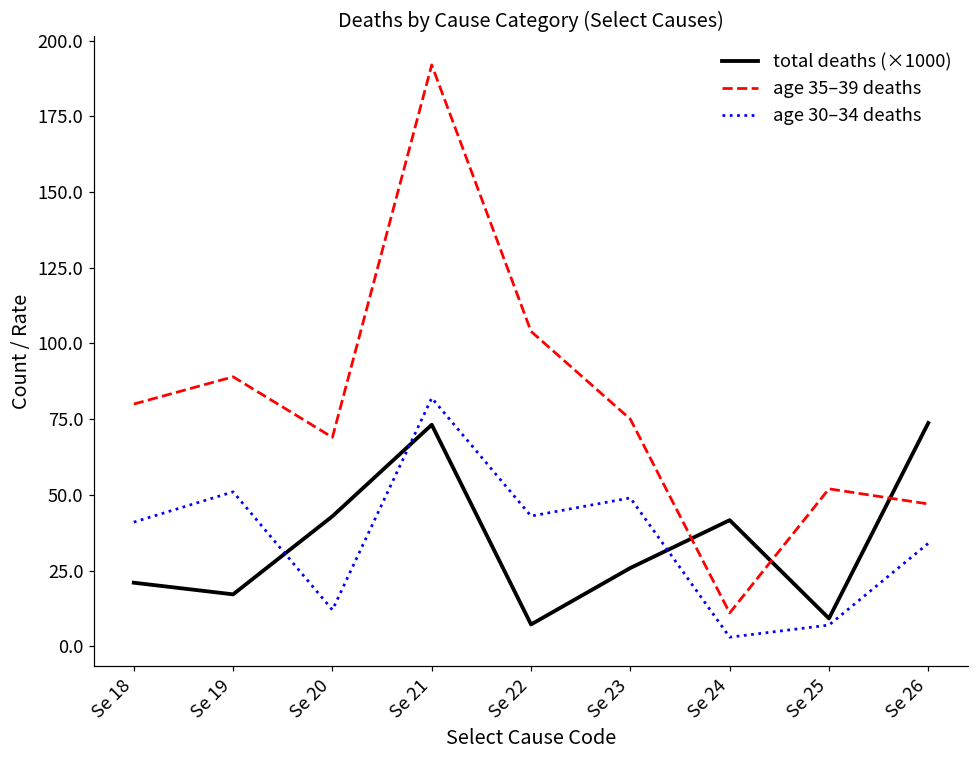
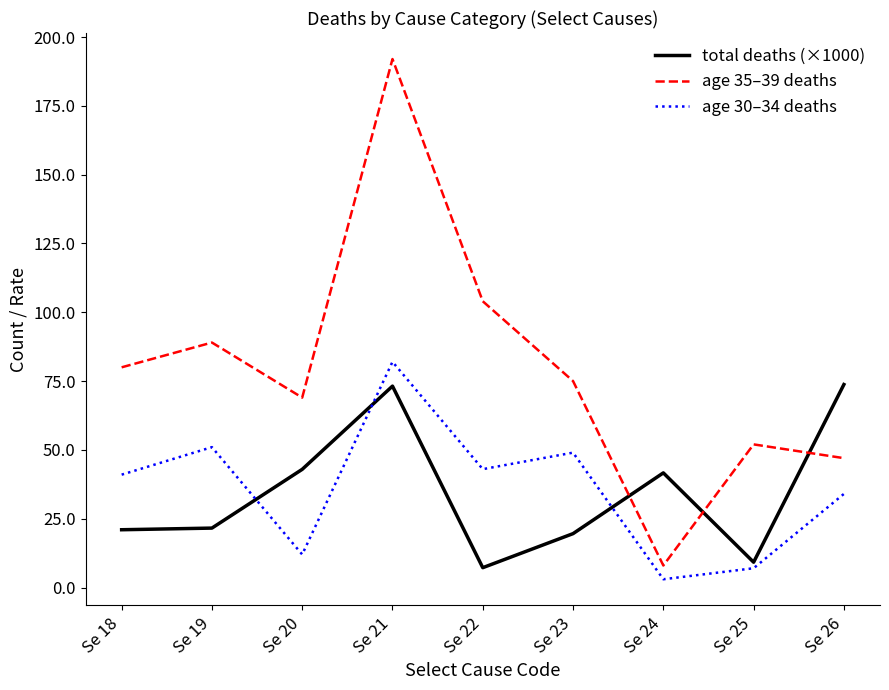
  {
    "total deaths (×1000)": {
      "Se 18": 21,
-     "Se 19": 17,
+     "Se 19": 22,
      "Se 20": 43,
      "Se 21": 73,
      "Se 22": 7,
-     "Se 23": 26,
+     "Se 23": 20,
      "Se 24": 42,
      "Se 25": 9,
      "Se 26": 74
    },
    "age 35–39 deaths": {
      "Se 18": 80,
      "Se 19": 89,
      "Se 20": 69,
      "Se 21": 192,
      "Se 22": 104,
      "Se 23": 75,
-     "Se 24": 11,
+     "Se 24": 8,
      "Se 25": 52,
      "Se 26": 47
    },
    "age 30–34 deaths": {
      "Se 18": 41,
      "Se 19": 51,
      "Se 20": 12,
      "Se 21": 82,
      "Se 22": 43,
      "Se 23": 49,
      "Se 24": 3,
      "Se 25": 7,
      "Se 26": 34
    }
  }
